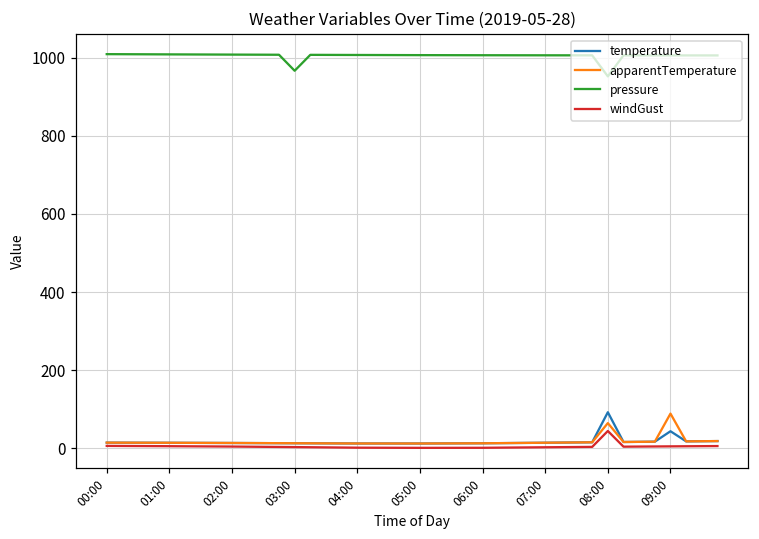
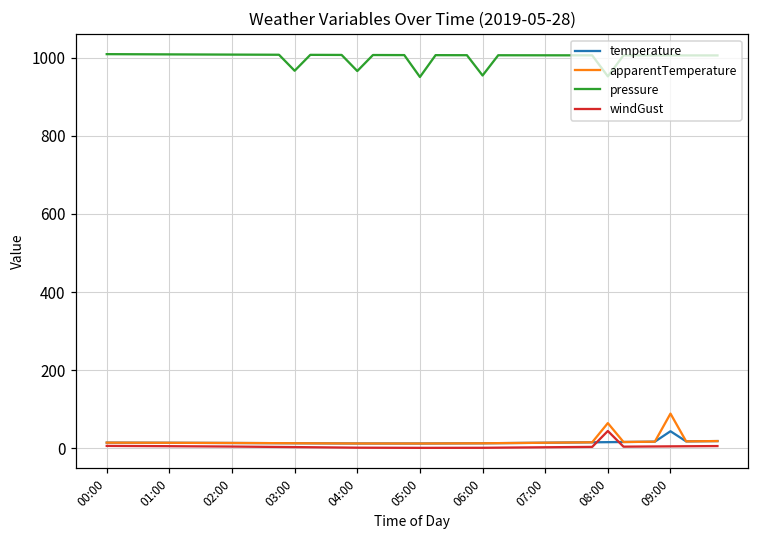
  {
    "temperature": {
-     "08:00": 90,
+     "08:00": 20,
      "09:00": 40
    },
    "apparentTemperature": {
      "08:00": 60,
      "09:00": 90
    },
    "pressure": {
      "00:00": 1010,
      "01:00": 1010,
      "02:00": 1010,
      "03:00": 970,
-     "04:00": 1010,
-     "05:00": 1010,
-     "06:00": 1010,
+     "04:00": 970,
+     "05:00": 950,
+     "06:00": 950,
      "07:00": 1010
    },
    "windGust": {
      "00:00": 10,
      "01:00": 10,
      "02:00": 0,
      "03:00": 0,
      "04:00": 0,
      "05:00": 0,
      "06:00": 0,
      "07:00": 0,
      "08:00": 40,
      "09:00": 10
    }
  }
